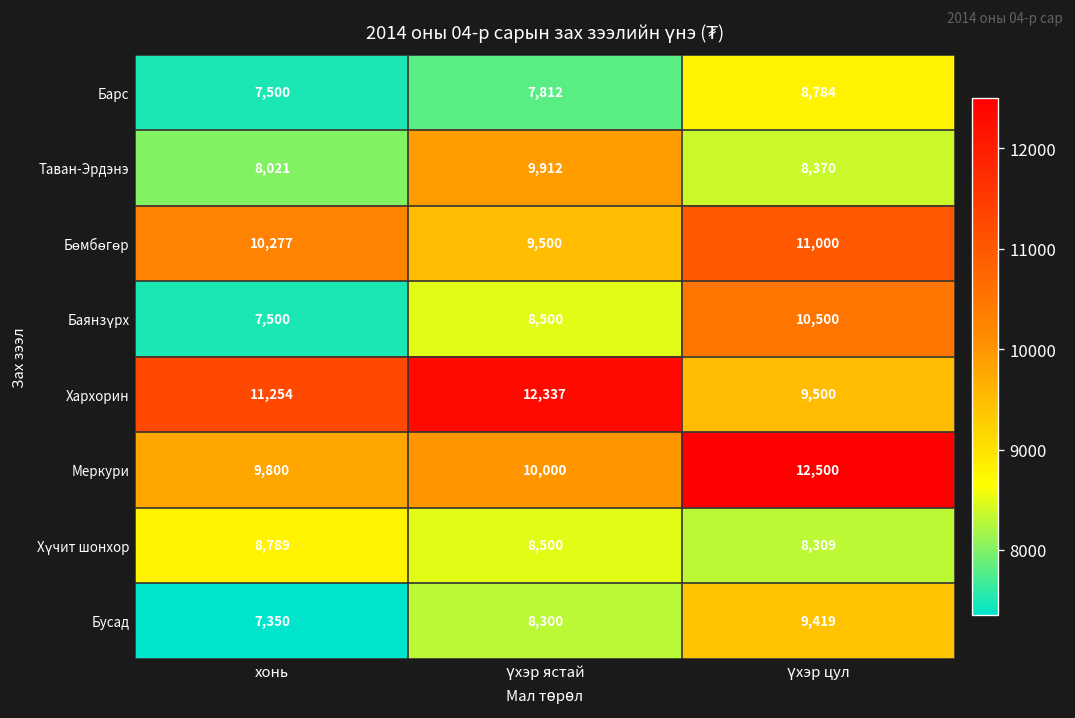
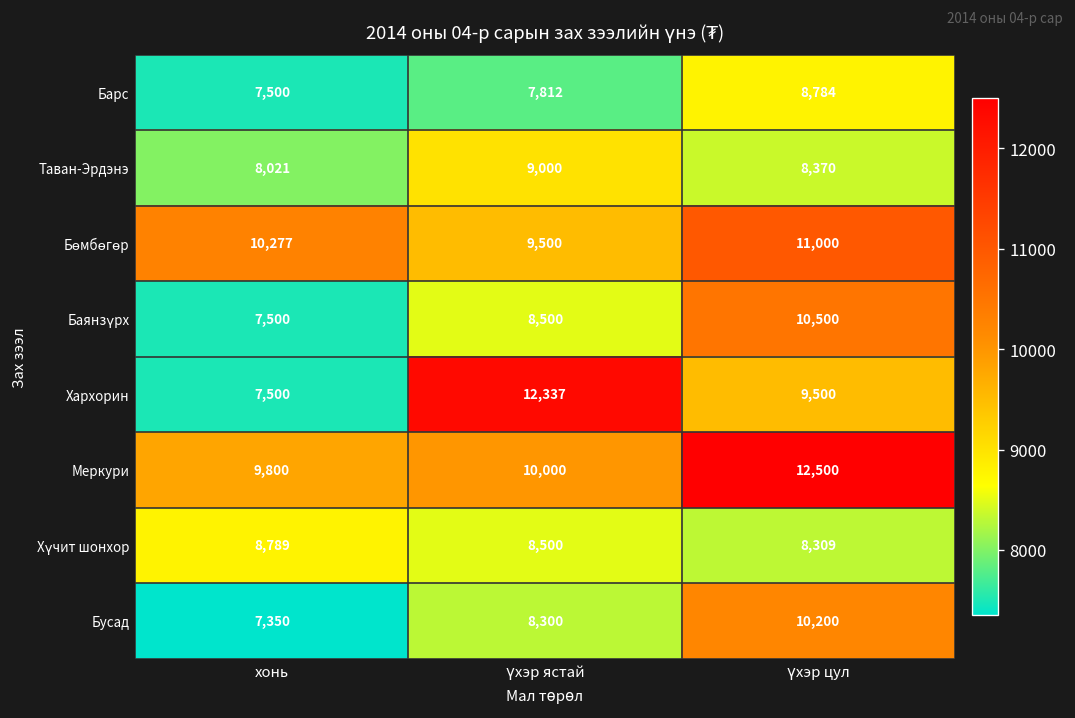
  {
    "Барс": {
      "хонь": "7,500",
      "үхэр ястай": "7,812",
      "үхэр цул": "8,784"
    },
    "Таван-Эрдэнэ": {
      "хонь": "8,021",
-     "үхэр ястай": "9,912",
+     "үхэр ястай": "9,000",
      "үхэр цул": "8,370"
    },
    "Бөмбөгөр": {
      "хонь": "10,277",
      "үхэр ястай": "9,500",
      "үхэр цул": "11,000"
    },
    "Баянзүрх": {
      "хонь": "7,500",
      "үхэр ястай": "8,500",
      "үхэр цул": "10,500"
    },
    "Хархорин": {
-     "хонь": "11,254",
+     "хонь": "7,500",
      "үхэр ястай": "12,337",
      "үхэр цул": "9,500"
    },
    "Меркури": {
      "хонь": "9,800",
      "үхэр ястай": "10,000",
      "үхэр цул": "12,500"
    },
    "Хүчит шонхор": {
      "хонь": "8,789",
      "үхэр ястай": "8,500",
      "үхэр цул": "8,309"
    },
    "Бусад": {
      "хонь": "7,350",
      "үхэр ястай": "8,300",
-     "үхэр цул": "9,419"
+     "үхэр цул": "10,200"
    }
  }
